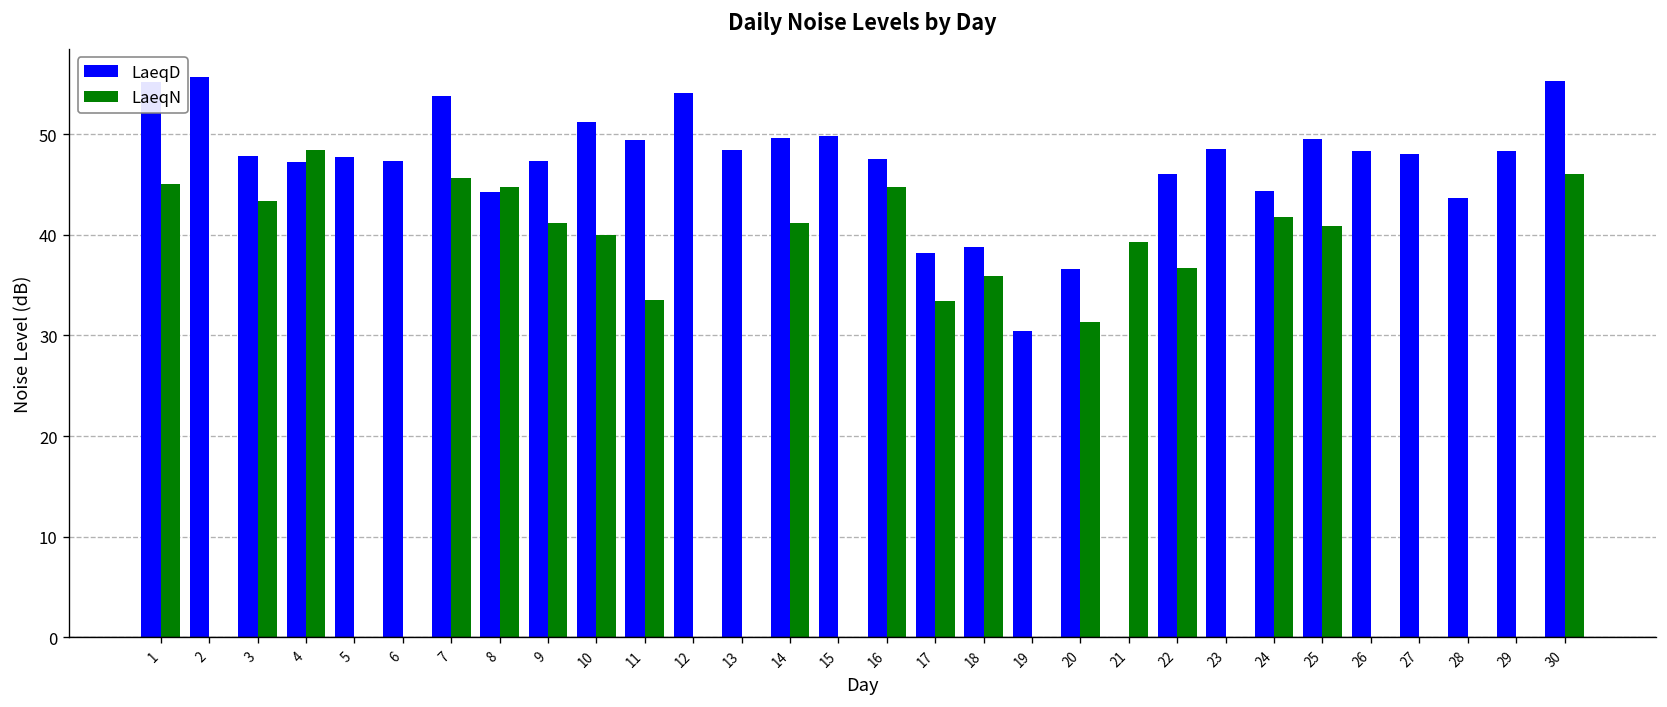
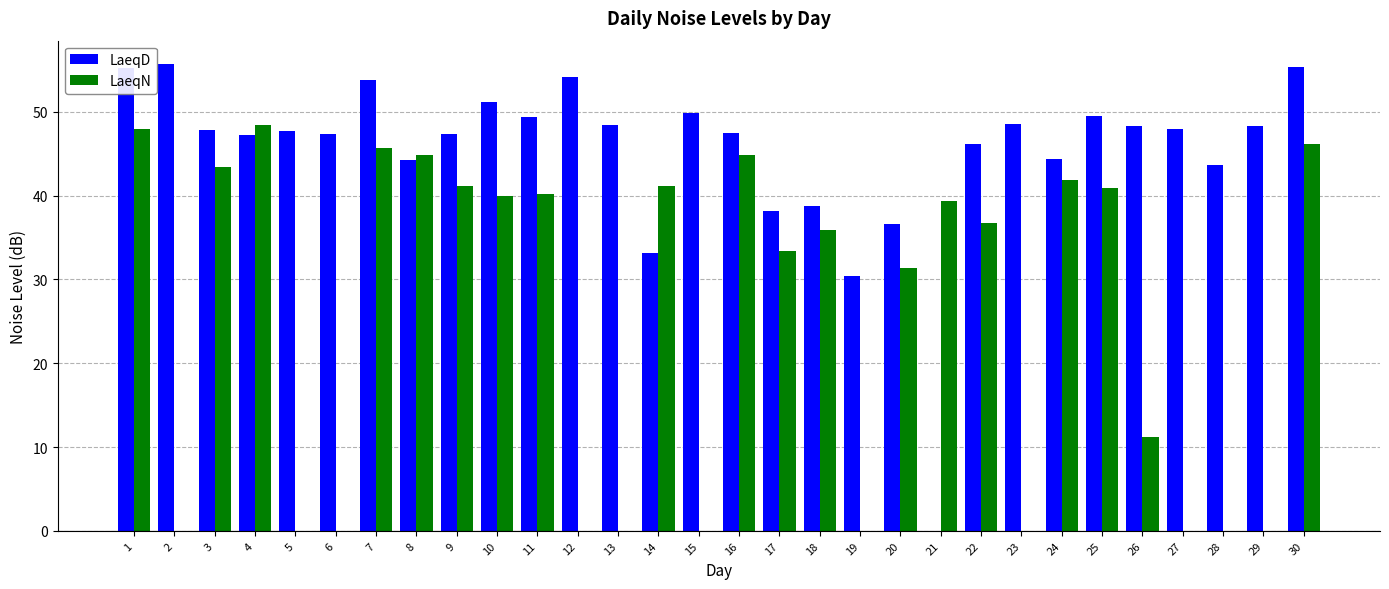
  {
    "LaeqD": {
      "2": 56,
      "3": 48,
      "4": 47,
      "5": 48,
      "6": 47,
      "7": 54,
      "8": 44,
      "9": 47,
      "10": 51,
      "11": 49,
      "12": 54,
      "13": 48,
-     "14": 50,
+     "14": 33,
      "15": 50,
      "16": 48,
      "17": 38,
      "18": 39,
      "19": 30,
      "20": 37,
      "21": 0,
      "22": 46,
      "23": 49,
      "24": 44,
      "25": 50,
      "26": 48,
      "27": 48,
      "28": 44,
      "29": 48,
      "30": 55
    },
    "LaeqN": {
-     "1": 45,
+     "1": 48,
      "2": 0,
      "3": 43,
      "4": 48,
      "5": 0,
      "6": 0,
      "7": 46,
      "8": 45,
      "9": 41,
      "10": 40,
-     "11": 34,
+     "11": 40,
      "12": 0,
      "13": 0,
      "14": 41,
      "15": 0,
      "16": 45,
      "17": 33,
      "18": 36,
      "19": 0,
      "20": 31,
      "21": 39,
      "22": 37,
      "23": 0,
      "24": 42,
      "25": 41,
-     "26": 0,
+     "26": 11,
      "27": 0,
      "28": 0,
      "29": 0,
      "30": 46
    }
  }
